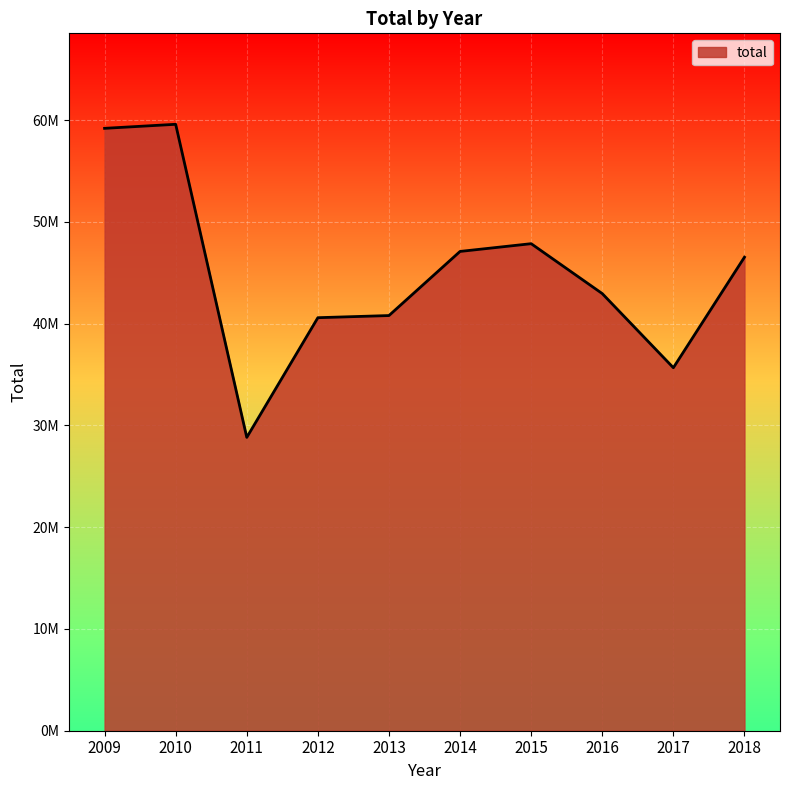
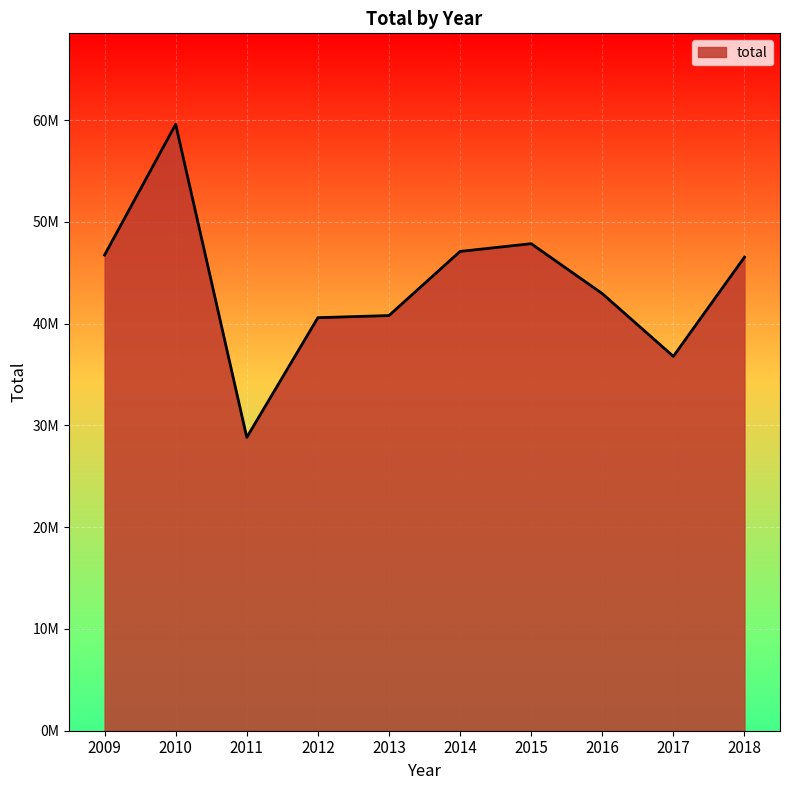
  {
-   "2009": 59200000,
+   "2009": 46700000,
    "2010": 59600000,
    "2011": 28800000,
    "2012": 40600000,
    "2013": 40800000,
    "2014": 47100000,
    "2015": 47900000,
    "2016": 43000000,
-   "2017": 35700000,
+   "2017": 36800000,
    "2018": 46500000
  }
